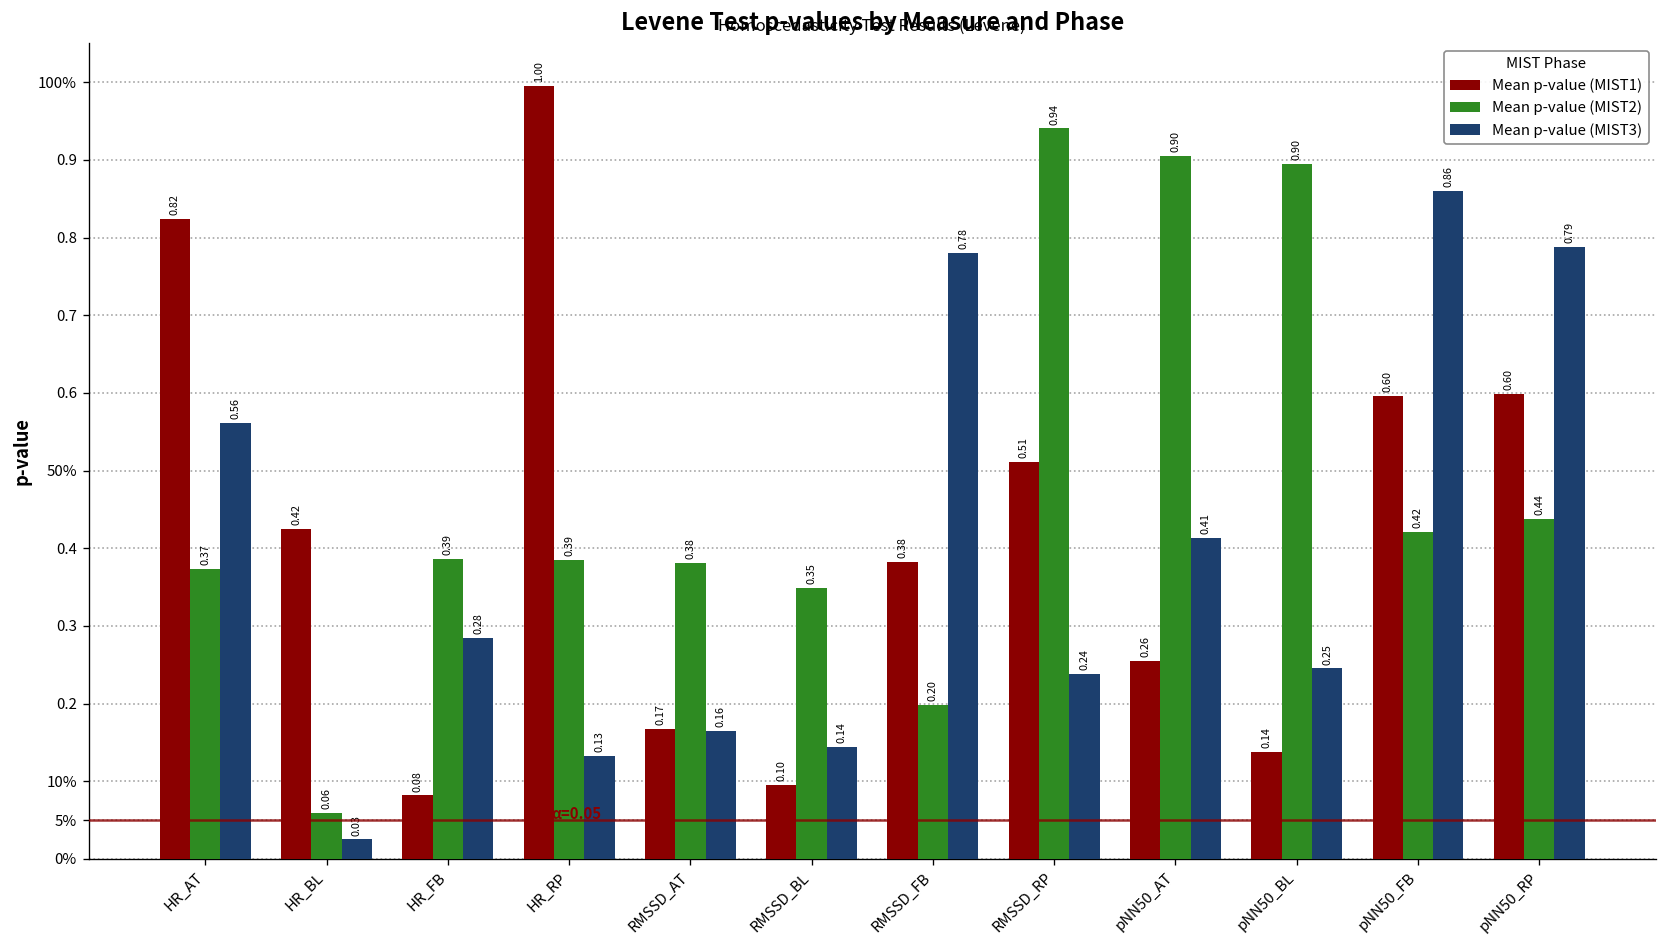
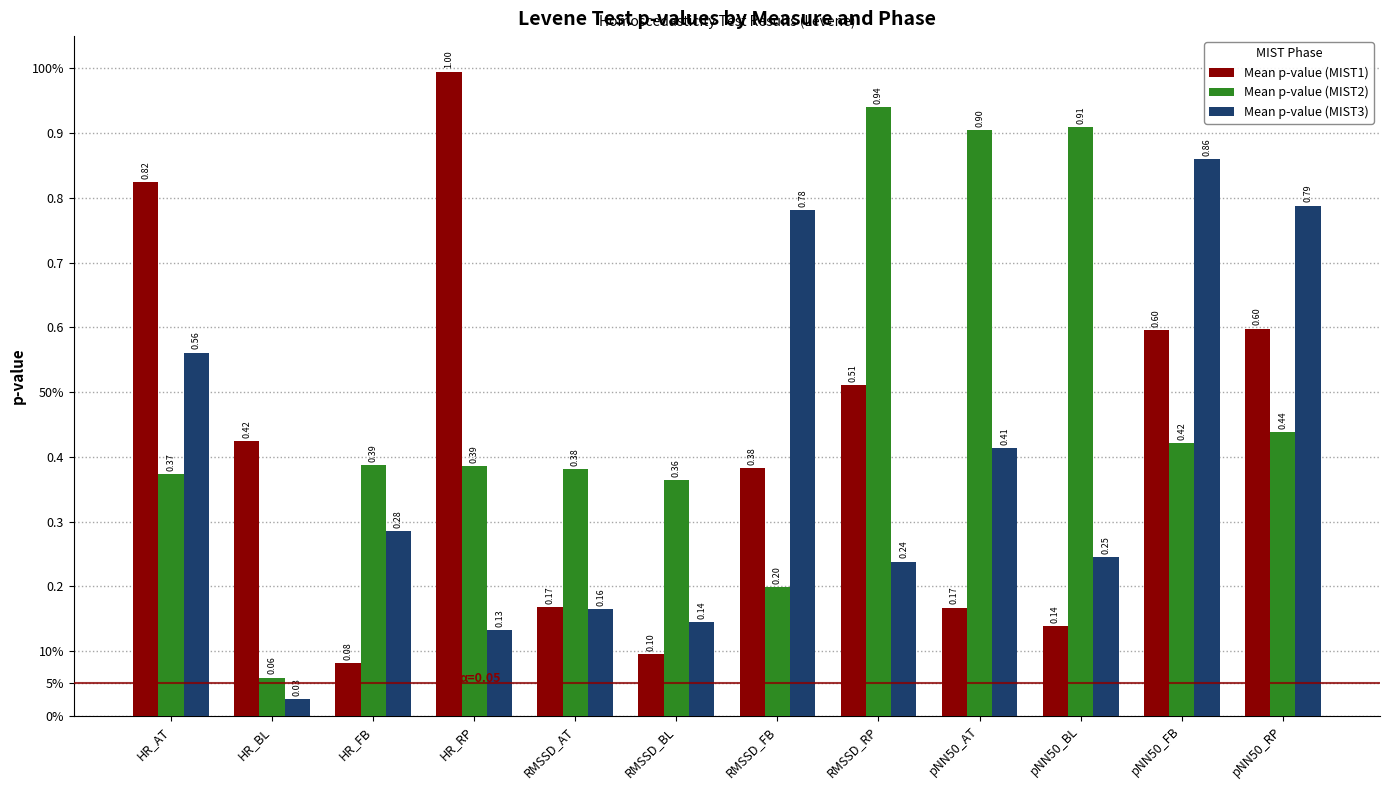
  {
    "Mean p-value (MIST1)": {
      "HR_AT": 0.82,
      "HR_BL": 0.42,
      "HR_FB": 0.08,
      "HR_RP": 1.00,
      "RMSSD_AT": 0.17,
      "RMSSD_BL": 0.10,
      "RMSSD_FB": 0.38,
      "RMSSD_RP": 0.51,
-     "pNN50_AT": 0.26,
+     "pNN50_AT": 0.17,
      "pNN50_BL": 0.14,
      "pNN50_FB": 0.60,
      "pNN50_RP": 0.60
    },
    "Mean p-value (MIST2)": {
      "HR_AT": 0.37,
      "HR_BL": 0.06,
      "HR_FB": 0.39,
      "HR_RP": 0.39,
      "RMSSD_AT": 0.38,
-     "RMSSD_BL": 0.35,
+     "RMSSD_BL": 0.36,
      "RMSSD_FB": 0.20,
      "RMSSD_RP": 0.94,
      "pNN50_AT": 0.90,
-     "pNN50_BL": 0.90,
+     "pNN50_BL": 0.91,
      "pNN50_FB": 0.42,
      "pNN50_RP": 0.44
    },
    "Mean p-value (MIST3)": {
      "HR_AT": 0.56,
      "HR_BL": 0.03,
      "HR_FB": 0.28,
      "HR_RP": 0.13,
      "RMSSD_AT": 0.16,
      "RMSSD_BL": 0.14,
      "RMSSD_FB": 0.78,
      "RMSSD_RP": 0.24,
      "pNN50_AT": 0.41,
      "pNN50_BL": 0.25,
      "pNN50_FB": 0.86,
      "pNN50_RP": 0.79
    }
  }
